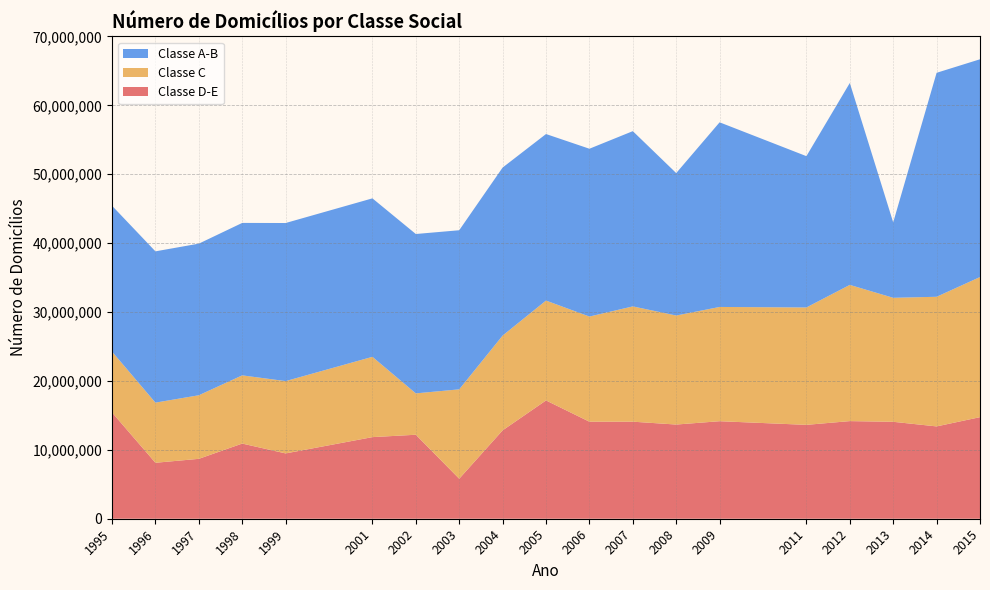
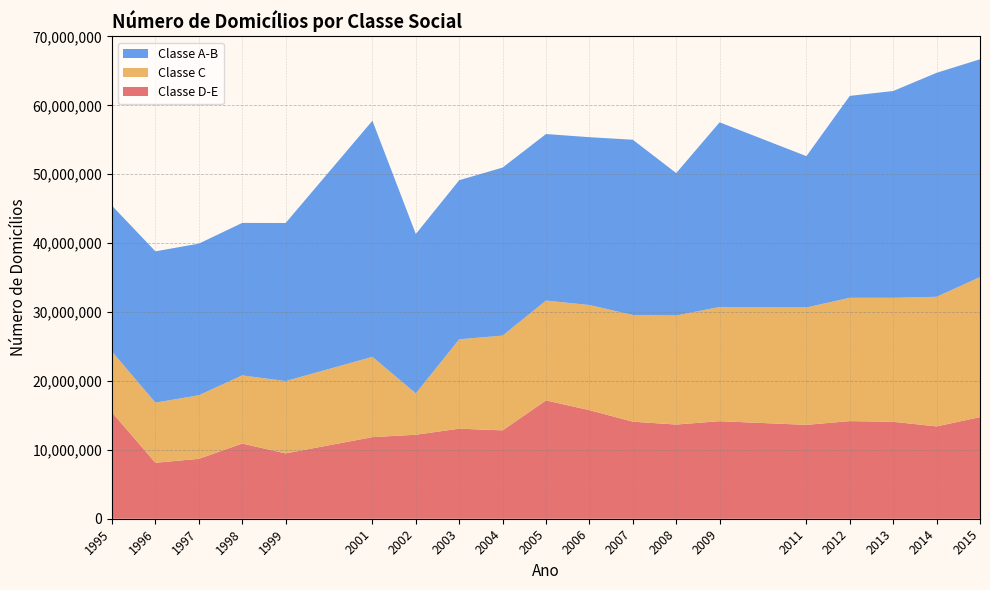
  {
    "Classe D-E": {
      "1995": "15,000,000",
      "1996": "8,000,000",
      "1997": "9,000,000",
      "1998": "11,000,000",
      "1999": "9,000,000",
      "2001": "12,000,000",
      "2002": "12,000,000",
-     "2003": "6,000,000",
+     "2003": "13,000,000",
      "2004": "13,000,000",
      "2005": "17,000,000",
-     "2006": "14,000,000",
+     "2006": "16,000,000",
      "2007": "14,000,000",
      "2008": "14,000,000",
      "2009": "14,000,000",
      "2011": "14,000,000",
      "2012": "14,000,000",
      "2013": "14,000,000",
      "2014": "13,000,000",
      "2015": "15,000,000"
    },
    "Classe C": {
      "1995": "9,000,000",
      "1996": "9,000,000",
      "1997": "9,000,000",
      "1998": "10,000,000",
      "1999": "10,000,000",
      "2001": "12,000,000",
      "2002": "6,000,000",
      "2003": "13,000,000",
      "2004": "14,000,000",
      "2005": "14,000,000",
      "2006": "15,000,000",
-     "2007": "17,000,000",
+     "2007": "15,000,000",
      "2008": "16,000,000",
      "2009": "17,000,000",
      "2011": "17,000,000",
-     "2012": "20,000,000",
+     "2012": "18,000,000",
      "2013": "18,000,000",
      "2014": "19,000,000",
      "2015": "20,000,000"
    },
    "Classe A-B": {
      "1995": "21,000,000",
      "1996": "22,000,000",
      "1997": "22,000,000",
      "1998": "22,000,000",
      "1999": "23,000,000",
-     "2001": "23,000,000",
+     "2001": "34,000,000",
      "2002": "23,000,000",
      "2003": "23,000,000",
      "2004": "24,000,000",
      "2005": "24,000,000",
      "2006": "24,000,000",
      "2007": "25,000,000",
      "2008": "21,000,000",
      "2009": "27,000,000",
      "2011": "22,000,000",
      "2012": "29,000,000",
-     "2013": "11,000,000",
+     "2013": "30,000,000",
      "2014": "33,000,000",
      "2015": "32,000,000"
    }
  }
